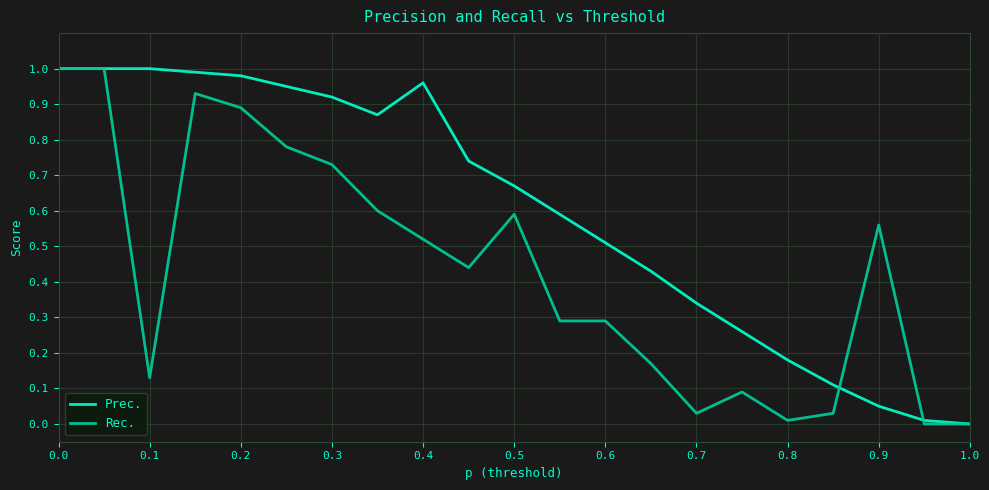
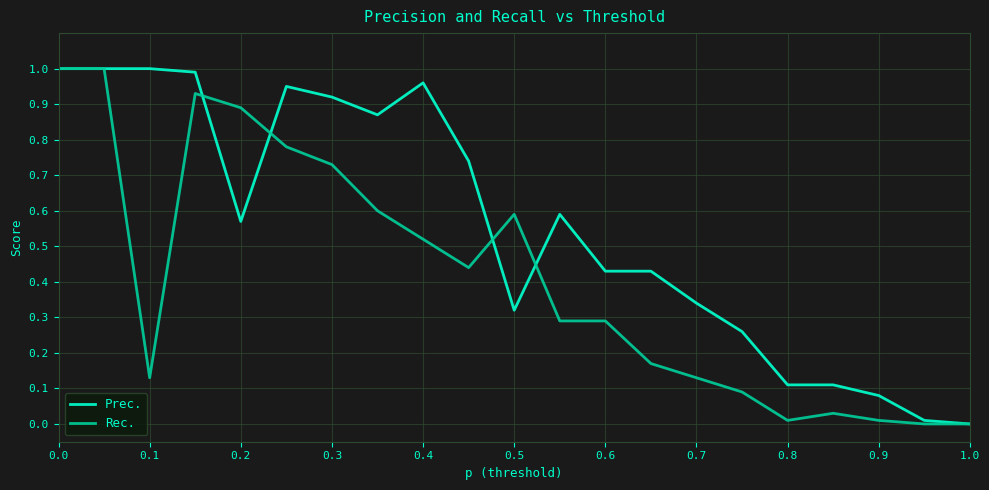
  {
    "Prec.": {
      "0.1": 1.00,
-     "0.2": 0.98,
+     "0.2": 0.57,
      "0.3": 0.92,
      "0.4": 0.96,
-     "0.5": 0.67,
-     "0.6": 0.51,
+     "0.5": 0.32,
+     "0.6": 0.43,
      "0.7": 0.34,
-     "0.8": 0.18,
-     "0.9": 0.05
+     "0.8": 0.11,
+     "0.9": 0.08
    },
    "Rec.": {
      "0.1": 0.13,
      "0.2": 0.89,
      "0.3": 0.73,
      "0.4": 0.52,
      "0.5": 0.59,
      "0.6": 0.29,
-     "0.7": 0.03,
+     "0.7": 0.13,
      "0.8": 0.01,
-     "0.9": 0.56
+     "0.9": 0.01
    }
  }
